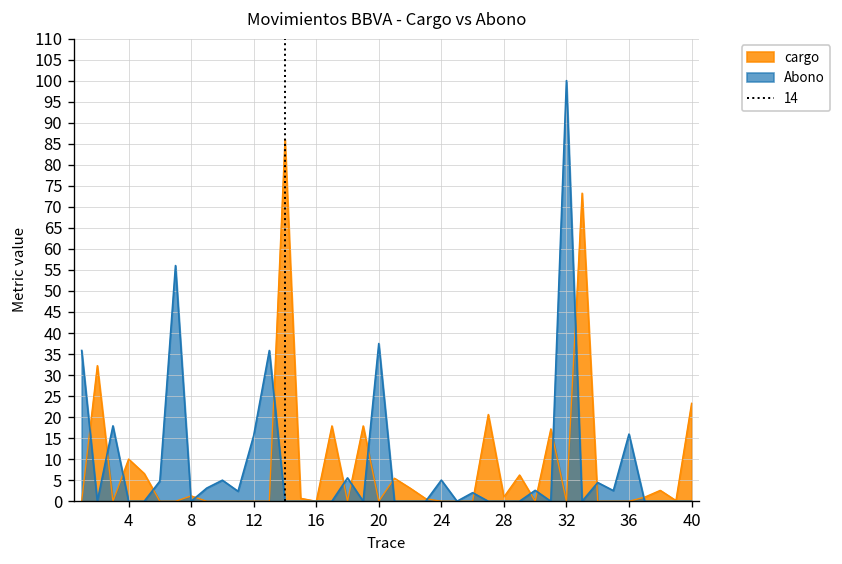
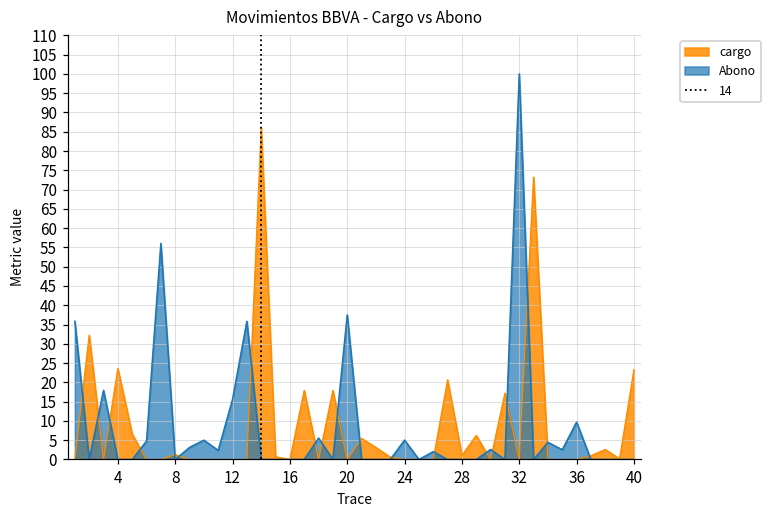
  {
    "cargo": {
-     "4": 10,
+     "4": 24,
      "8": 1,
      "12": 0,
      "20": 0,
      "24": 0,
      "28": 1,
      "32": 0,
      "36": 0,
      "40": 23
    },
    "Abono": {
      "4": 0,
      "8": 0,
      "12": 16,
      "20": 37,
      "24": 5,
      "28": 0,
      "32": 100,
-     "36": 16,
+     "36": 10,
      "40": 0
    }
  }
